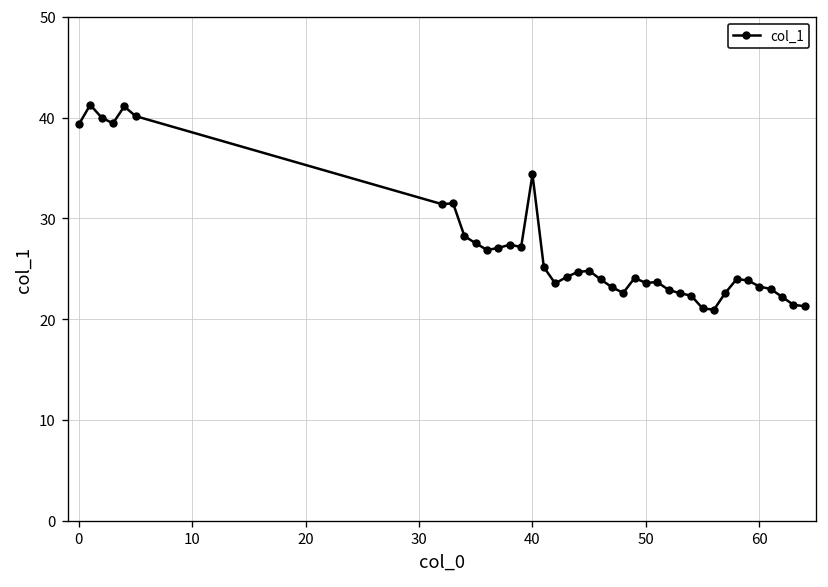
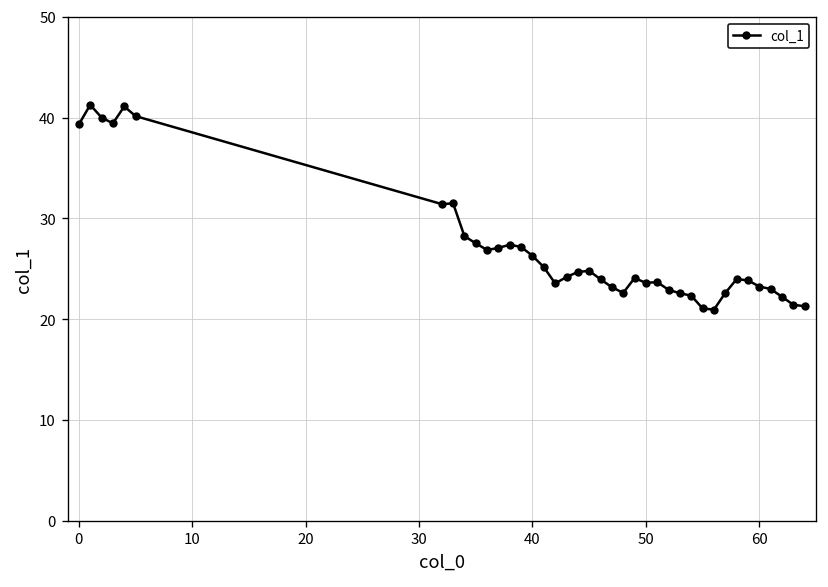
  {
    "0": 39,
-   "40": 34,
+   "40": 26,
    "50": 24,
    "60": 23
  }
